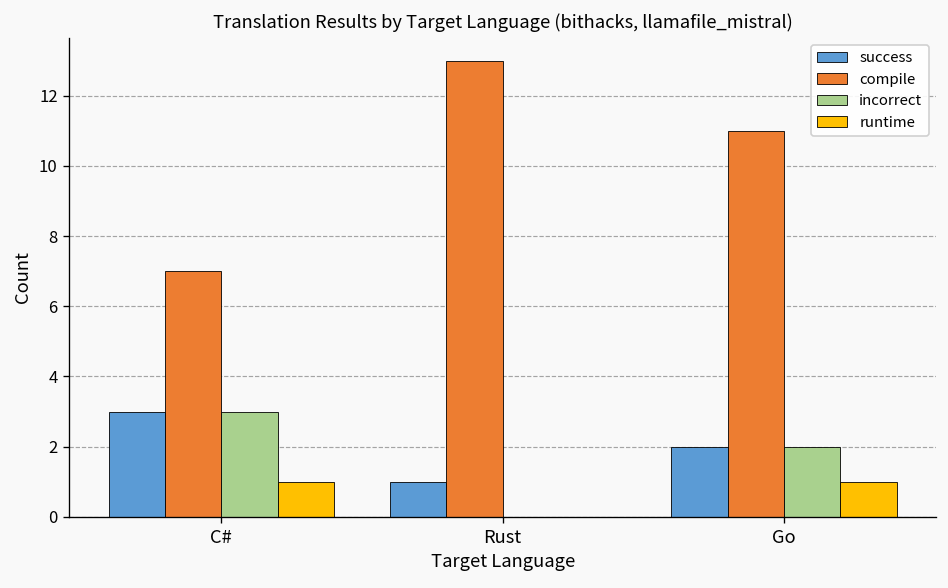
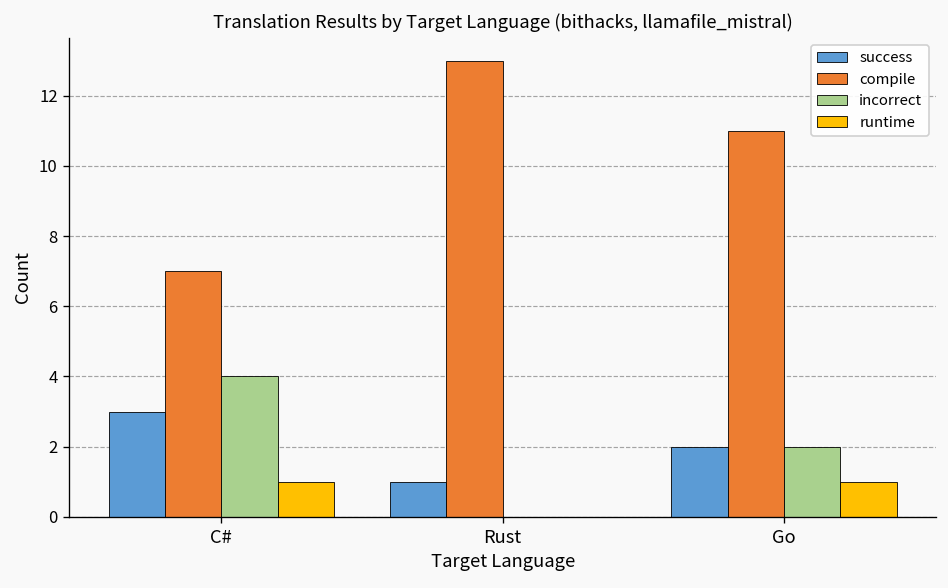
  {
    "success": {
      "C#": 3,
      "Rust": 1,
      "Go": 2
    },
    "compile": {
      "C#": 7,
      "Rust": 13,
      "Go": 11
    },
    "incorrect": {
-     "C#": 3,
+     "C#": 4,
      "Rust": 0,
      "Go": 2
    },
    "runtime": {
      "C#": 1,
      "Rust": 0,
      "Go": 1
    }
  }
